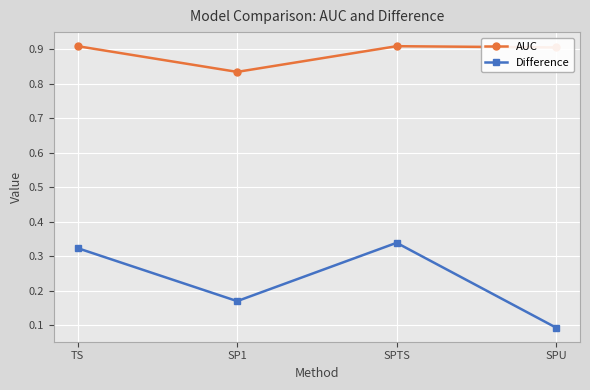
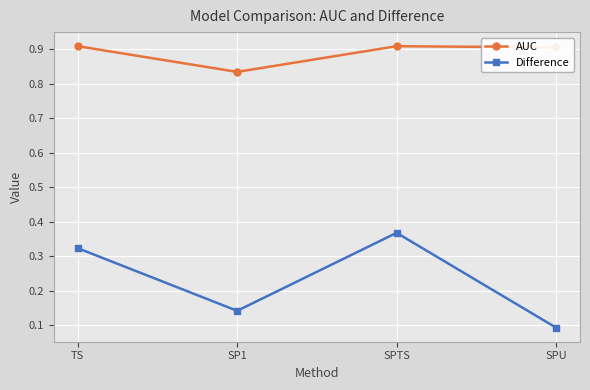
  {
    "AUC": {
      "TS": 0.91,
      "SP1": 0.83,
      "SPTS": 0.91
    },
    "Difference": {
      "TS": 0.32,
-     "SP1": 0.17,
-     "SPTS": 0.34,
+     "SP1": 0.14,
+     "SPTS": 0.37,
      "SPU": 0.09
    }
  }
